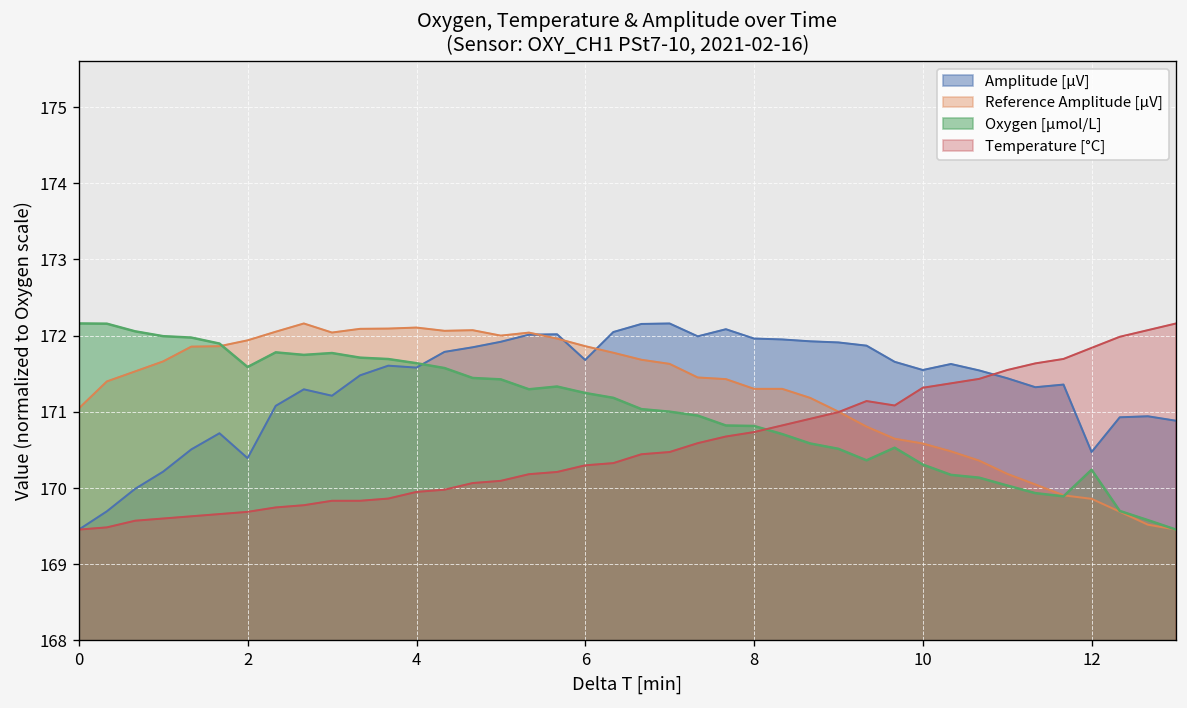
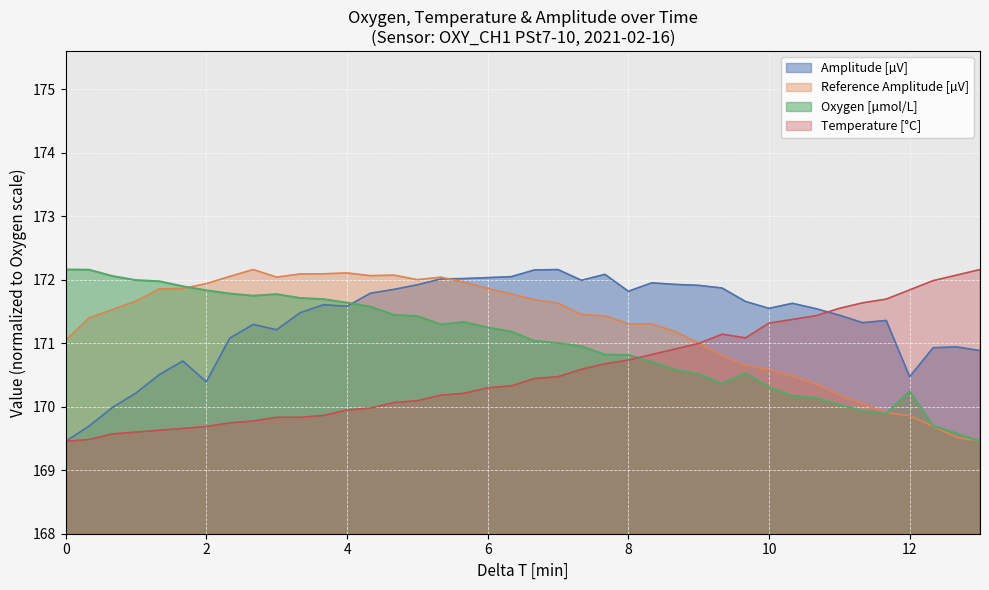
  {
    "Amplitude [µV]": {
      "2": 170.4,
      "4": 171.6,
-     "6": 171.7,
-     "8": 172.0,
+     "6": 172.0,
+     "8": 171.8,
      "10": 171.5,
      "12": 170.5
    },
    "Oxygen [µmol/L]": {
      "0": 172.2,
-     "2": 171.6,
+     "2": 171.8,
      "4": 171.6,
      "6": 171.2,
      "8": 170.8,
      "10": 170.3,
      "12": 170.2
    }
  }
